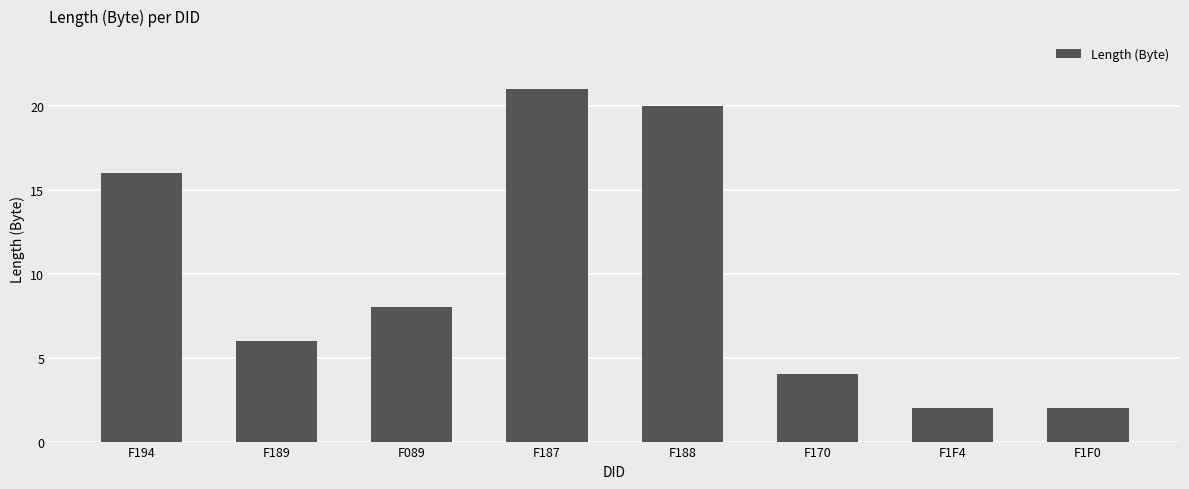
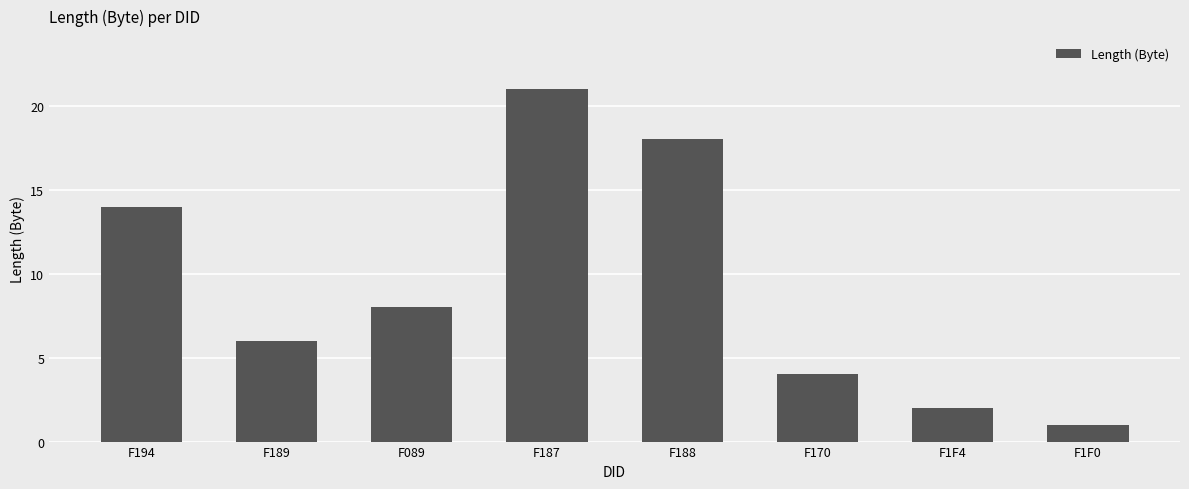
  {
-   "F194": 16,
+   "F194": 14,
    "F189": 6,
    "F089": 8,
    "F187": 21,
-   "F188": 20,
+   "F188": 18,
    "F170": 4,
    "F1F4": 2,
-   "F1F0": 2
+   "F1F0": 1
  }
